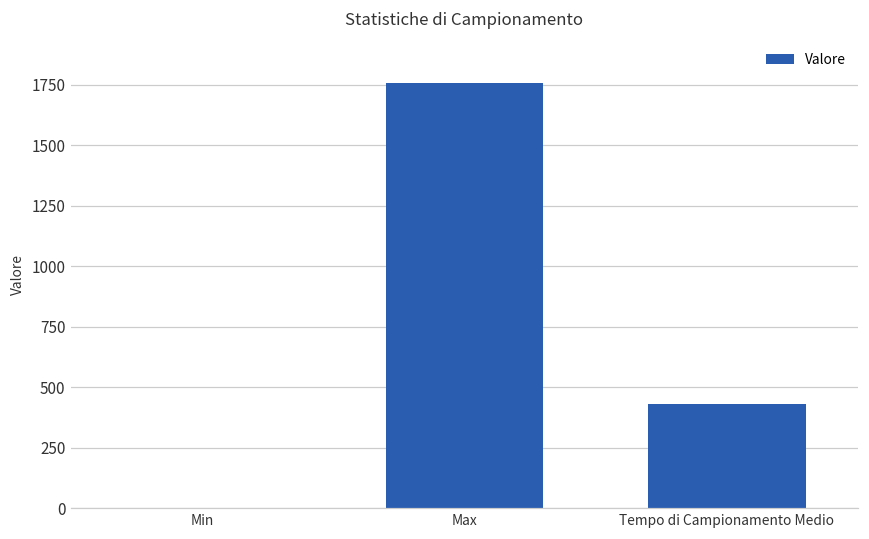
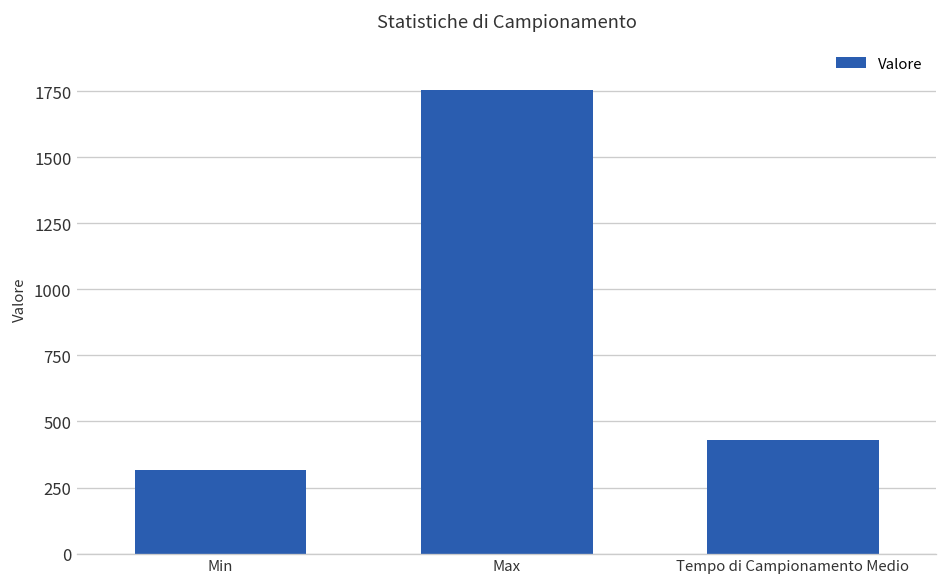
  {
-   "Min": 0,
+   "Min": 320,
    "Max": 1760,
    "Tempo di Campionamento Medio": 430
  }
